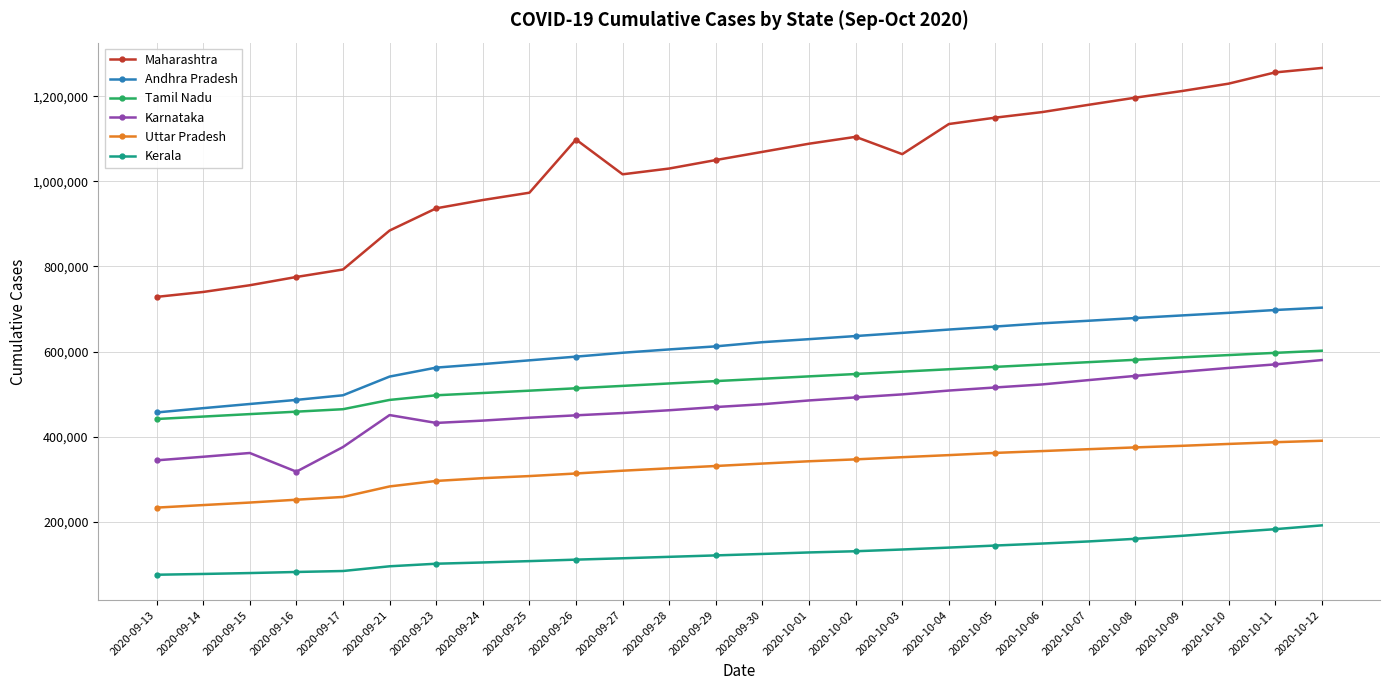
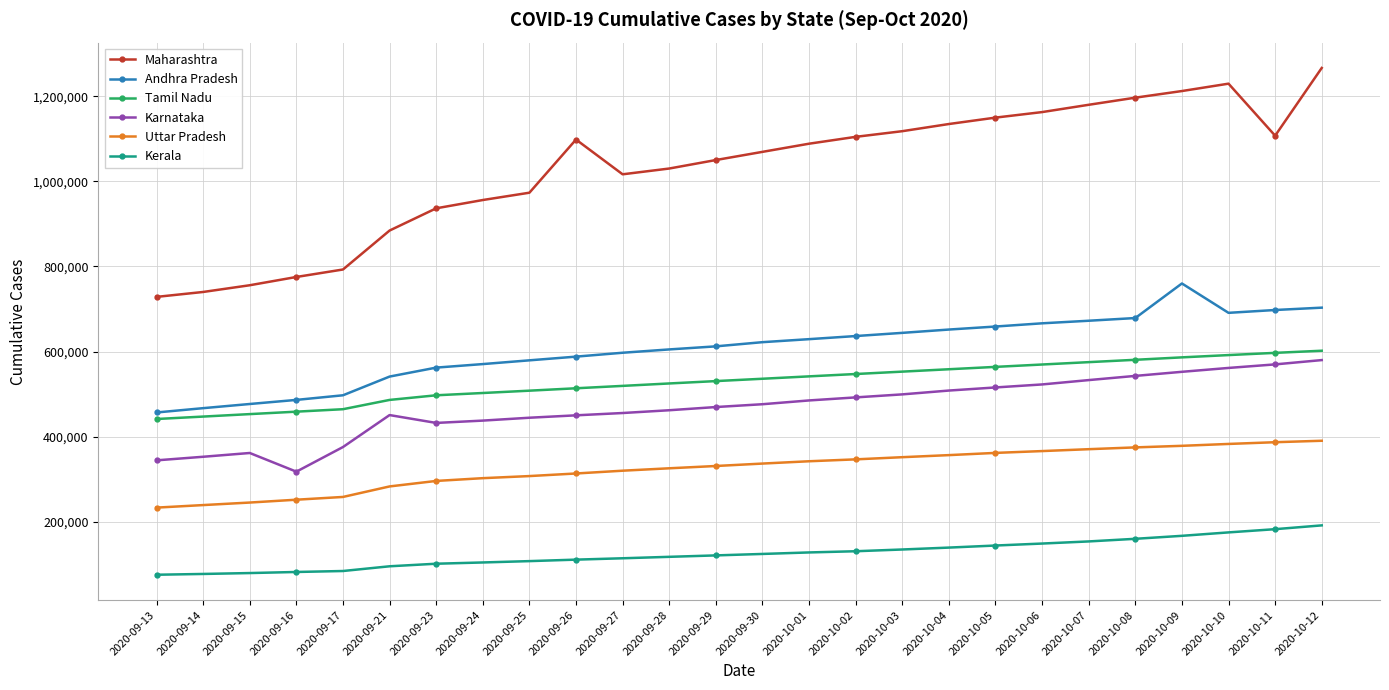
  {
    "Maharashtra": {
      "2020-09-13": "730,000",
      "2020-09-14": "740,000",
      "2020-09-15": "760,000",
      "2020-09-16": "780,000",
      "2020-09-17": "790,000",
      "2020-09-21": "880,000",
      "2020-09-23": "940,000",
      "2020-09-24": "960,000",
      "2020-09-25": "970,000",
      "2020-09-26": "1,100,000",
      "2020-09-27": "1,020,000",
      "2020-09-28": "1,030,000",
      "2020-09-29": "1,050,000",
      "2020-09-30": "1,070,000",
      "2020-10-01": "1,090,000",
      "2020-10-02": "1,100,000",
-     "2020-10-03": "1,060,000",
+     "2020-10-03": "1,120,000",
      "2020-10-04": "1,130,000",
      "2020-10-05": "1,150,000",
      "2020-10-06": "1,160,000",
      "2020-10-07": "1,180,000",
      "2020-10-08": "1,200,000",
      "2020-10-09": "1,210,000",
      "2020-10-10": "1,230,000",
-     "2020-10-11": "1,260,000",
+     "2020-10-11": "1,110,000",
      "2020-10-12": "1,270,000"
    },
    "Andhra Pradesh": {
      "2020-09-13": "460,000",
      "2020-09-14": "470,000",
      "2020-09-15": "480,000",
      "2020-09-16": "490,000",
      "2020-09-17": "500,000",
      "2020-09-21": "540,000",
      "2020-09-23": "560,000",
      "2020-09-24": "570,000",
      "2020-09-25": "580,000",
      "2020-09-26": "590,000",
      "2020-09-27": "600,000",
      "2020-09-28": "610,000",
      "2020-09-29": "610,000",
      "2020-09-30": "620,000",
      "2020-10-01": "630,000",
      "2020-10-02": "640,000",
      "2020-10-03": "640,000",
      "2020-10-04": "650,000",
      "2020-10-05": "660,000",
      "2020-10-06": "670,000",
      "2020-10-07": "670,000",
      "2020-10-08": "680,000",
-     "2020-10-09": "680,000",
+     "2020-10-09": "760,000",
      "2020-10-10": "690,000",
      "2020-10-11": "700,000",
      "2020-10-12": "700,000"
    },
    "Karnataka": {
      "2020-09-13": "340,000",
      "2020-09-14": "350,000",
      "2020-09-15": "360,000",
      "2020-09-16": "320,000",
      "2020-09-17": "380,000",
      "2020-09-21": "450,000",
      "2020-09-23": "430,000",
      "2020-09-24": "440,000",
      "2020-09-25": "440,000",
      "2020-09-26": "450,000",
      "2020-09-27": "460,000",
      "2020-09-28": "460,000",
      "2020-09-29": "470,000",
      "2020-09-30": "480,000",
      "2020-10-01": "490,000",
      "2020-10-02": "490,000",
      "2020-10-03": "500,000",
      "2020-10-04": "510,000",
      "2020-10-05": "520,000",
      "2020-10-06": "520,000",
      "2020-10-07": "530,000",
      "2020-10-08": "540,000",
      "2020-10-09": "550,000",
      "2020-10-10": "560,000",
      "2020-10-11": "570,000",
      "2020-10-12": "580,000"
    },
    "Uttar Pradesh": {
      "2020-09-13": "230,000",
      "2020-09-14": "240,000",
      "2020-09-15": "250,000",
      "2020-09-16": "250,000",
      "2020-09-17": "260,000",
      "2020-09-21": "280,000",
      "2020-09-23": "300,000",
      "2020-09-24": "300,000",
      "2020-09-25": "310,000",
      "2020-09-26": "310,000",
      "2020-09-27": "320,000",
      "2020-09-28": "330,000",
      "2020-09-29": "330,000",
      "2020-09-30": "340,000",
      "2020-10-01": "340,000",
      "2020-10-02": "350,000",
      "2020-10-03": "350,000",
      "2020-10-04": "360,000",
      "2020-10-05": "360,000",
      "2020-10-06": "370,000",
      "2020-10-07": "370,000",
      "2020-10-08": "370,000",
      "2020-10-09": "380,000",
      "2020-10-10": "380,000",
      "2020-10-11": "390,000",
      "2020-10-12": "390,000"
    }
  }
